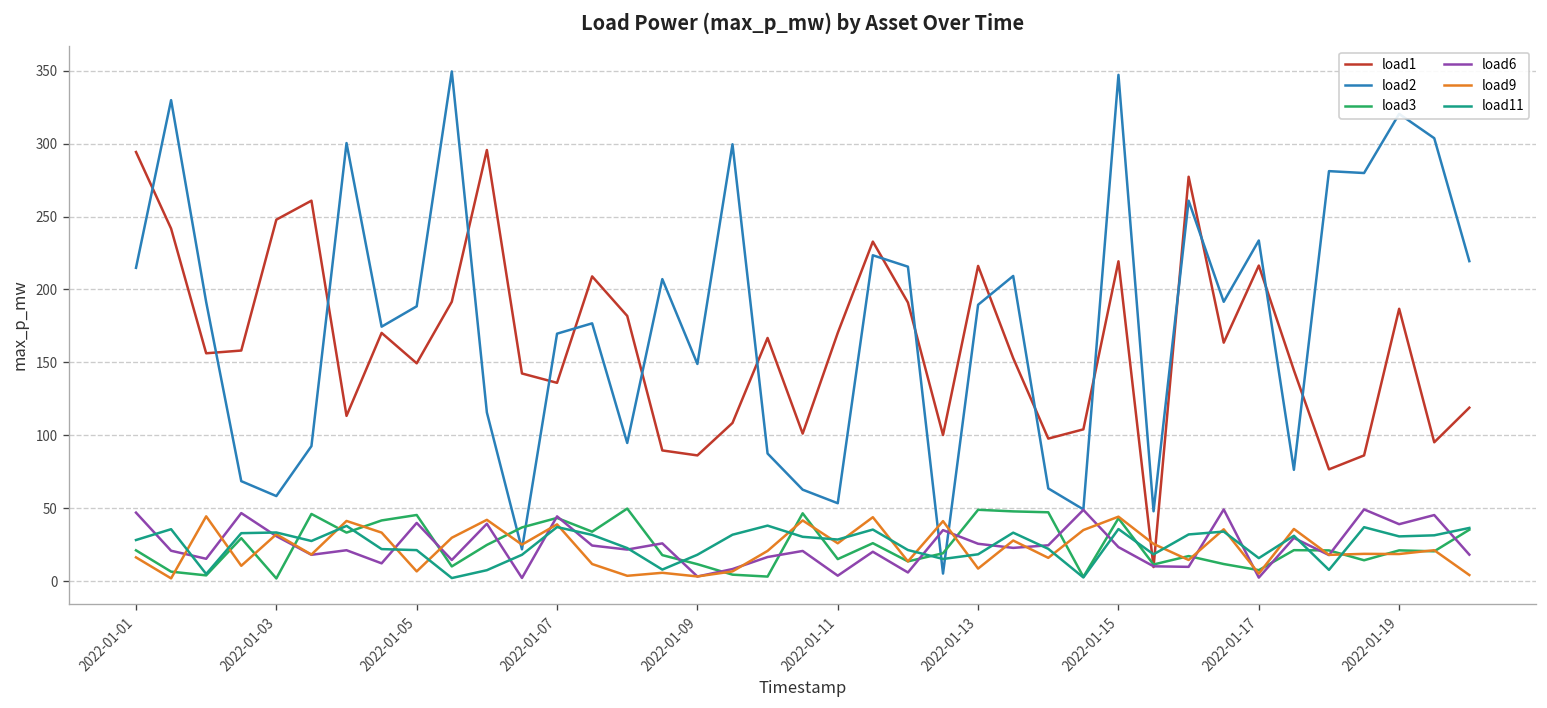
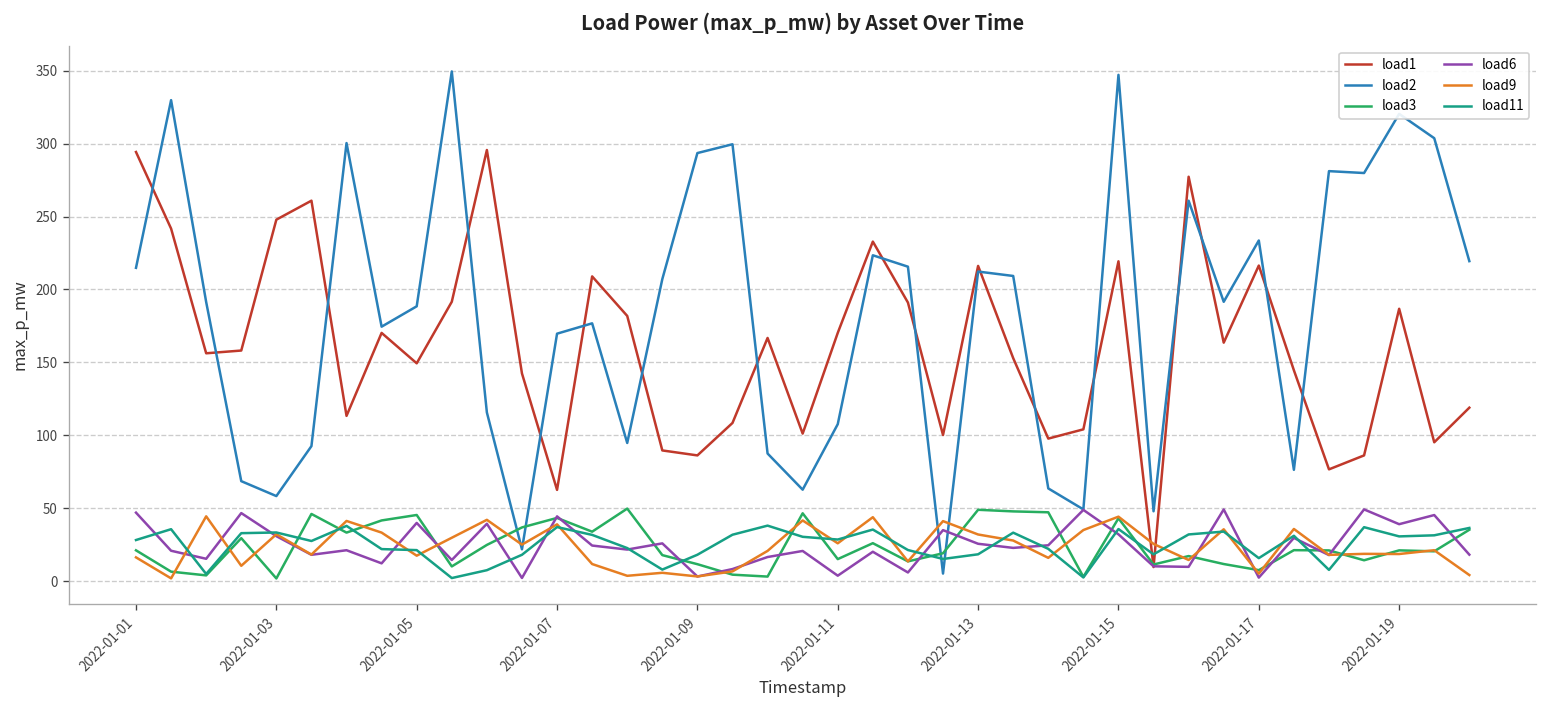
  {
    "load1": {
      "2022-01-01": 294,
      "2022-01-03": 248,
      "2022-01-05": 149,
-     "2022-01-07": 136,
+     "2022-01-07": 63,
      "2022-01-09": 86,
      "2022-01-11": 170,
      "2022-01-13": 216,
      "2022-01-15": 219,
      "2022-01-17": 216,
      "2022-01-19": 187
    },
    "load2": {
      "2022-01-01": 215,
      "2022-01-03": 58,
      "2022-01-05": 188,
      "2022-01-07": 170,
-     "2022-01-09": 149,
-     "2022-01-11": 53,
-     "2022-01-13": 189,
+     "2022-01-09": 293,
+     "2022-01-11": 108,
+     "2022-01-13": 212,
      "2022-01-15": 347,
      "2022-01-17": 234,
      "2022-01-19": 320
    },
    "load6": {
      "2022-01-01": 47,
      "2022-01-05": 40,
      "2022-01-11": 4,
      "2022-01-13": 26,
-     "2022-01-15": 23,
+     "2022-01-15": 32,
      "2022-01-17": 2,
      "2022-01-19": 39
    },
    "load9": {
      "2022-01-01": 16,
-     "2022-01-05": 7,
+     "2022-01-05": 18,
      "2022-01-11": 26,
-     "2022-01-13": 9,
+     "2022-01-13": 32,
      "2022-01-17": 5,
      "2022-01-19": 19
    }
  }
